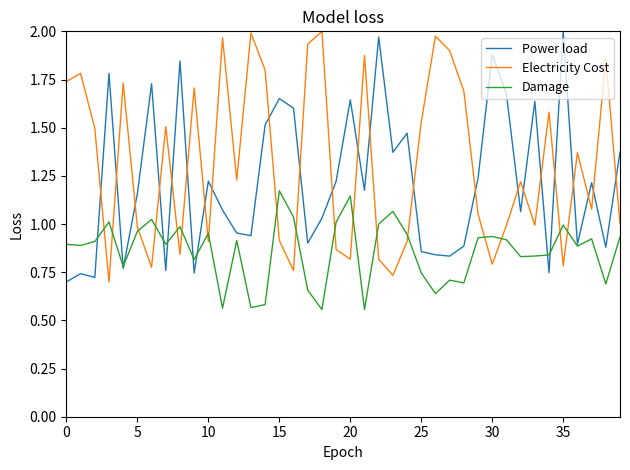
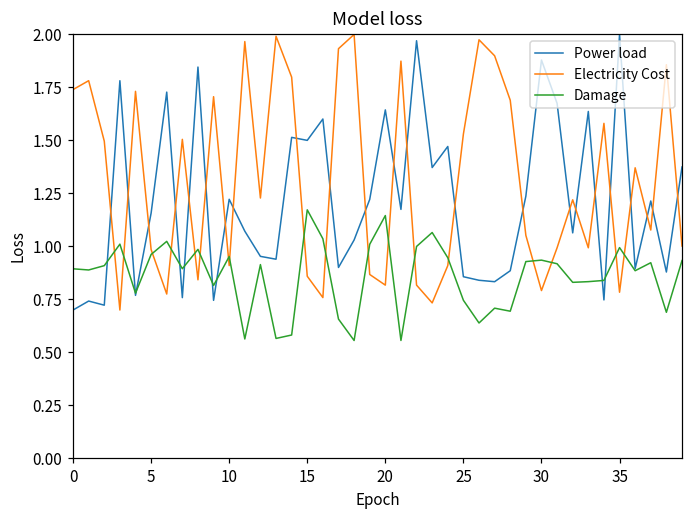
  {
    "Power load": {
      "0": 0.70,
      "5": 1.16,
      "10": 1.22,
-     "15": 1.65,
+     "15": 1.50,
      "20": 1.64,
      "25": 0.86,
      "35": 2.00
    },
    "Electricity Cost": {
      "0": 1.74,
      "5": 0.99,
      "10": 0.91,
-     "15": 0.91,
+     "15": 0.86,
      "20": 0.82,
      "25": 1.53,
      "30": 0.79,
      "35": 0.78
    },
    "Damage": {
      "0": 0.89,
      "5": 0.96,
      "10": 0.95,
      "15": 1.17,
      "20": 1.15,
      "25": 0.75,
      "30": 0.94,
      "35": 0.99
    }
  }
